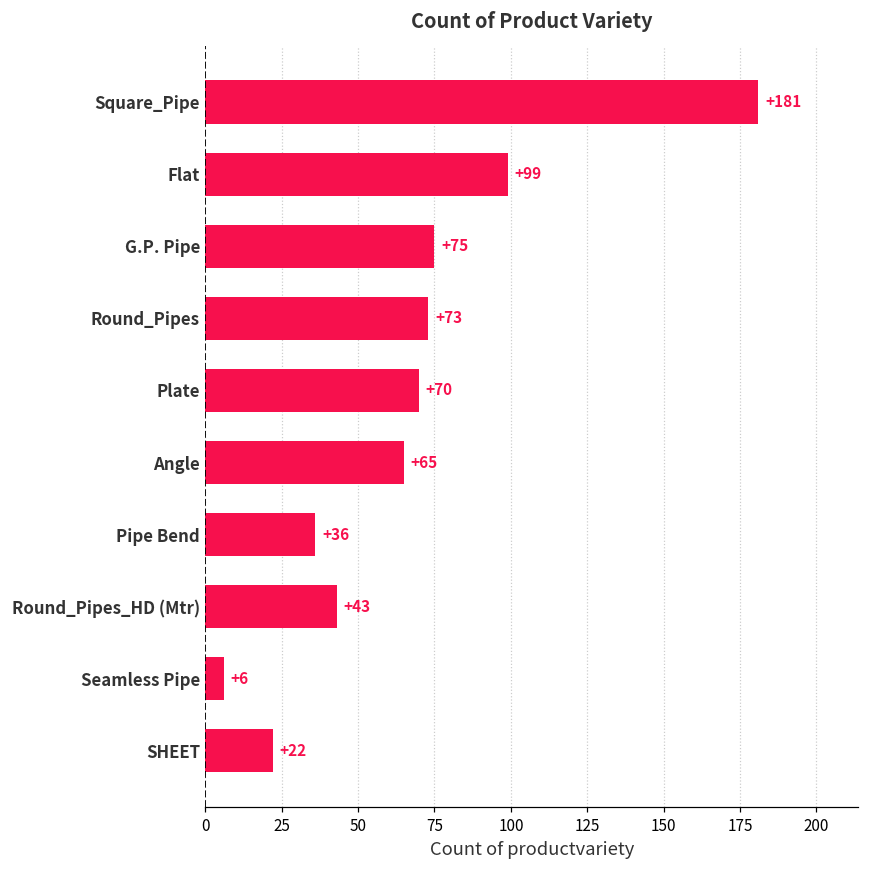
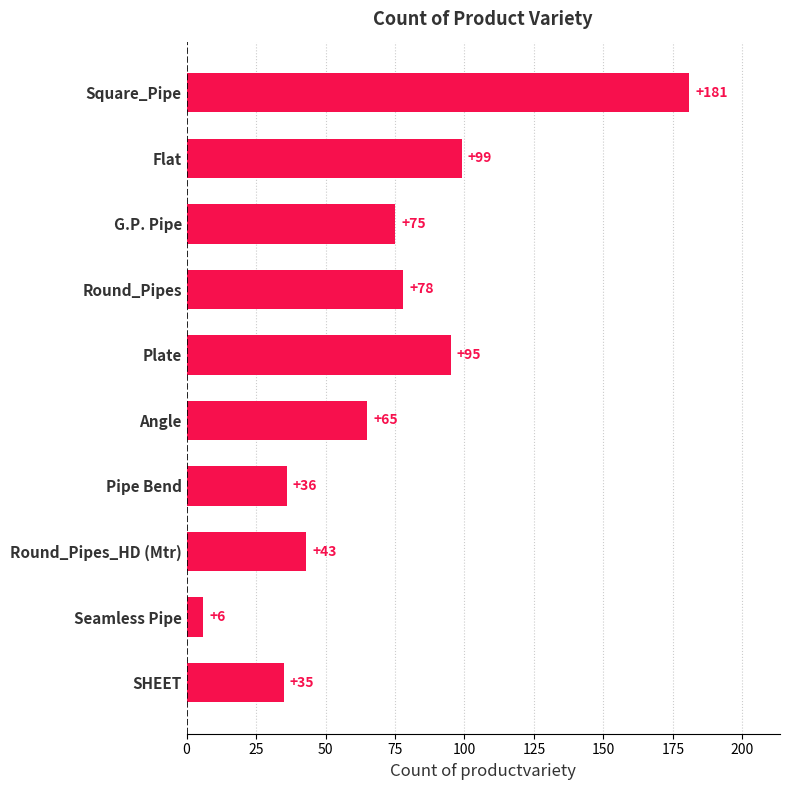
  {
    "Square_Pipe": "+181",
    "Flat": "+99",
    "G.P. Pipe": "+75",
-   "Round_Pipes": "+73",
-   "Plate": "+70",
+   "Round_Pipes": "+78",
+   "Plate": "+95",
    "Angle": "+65",
    "Pipe Bend": "+36",
    "Round_Pipes_HD (Mtr)": "+43",
    "Seamless Pipe": "+6",
-   "SHEET": "+22"
+   "SHEET": "+35"
  }
